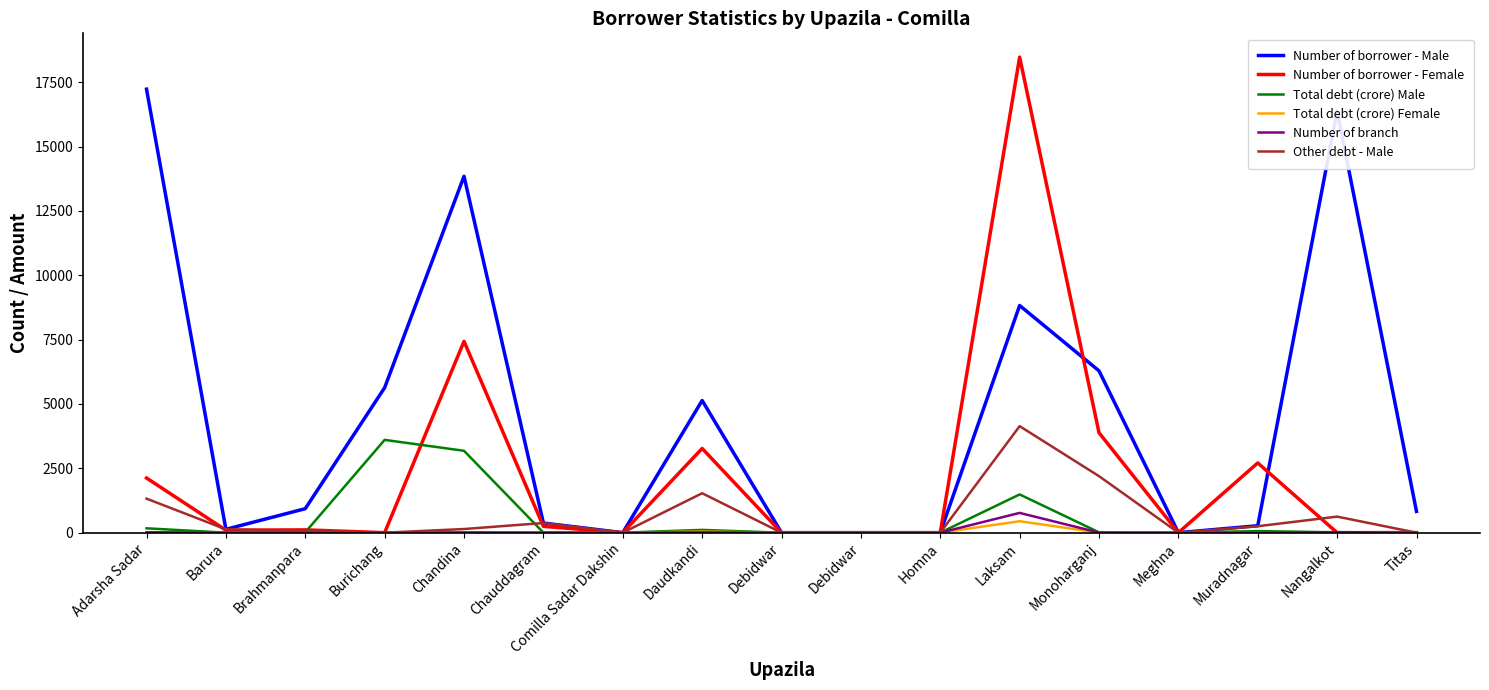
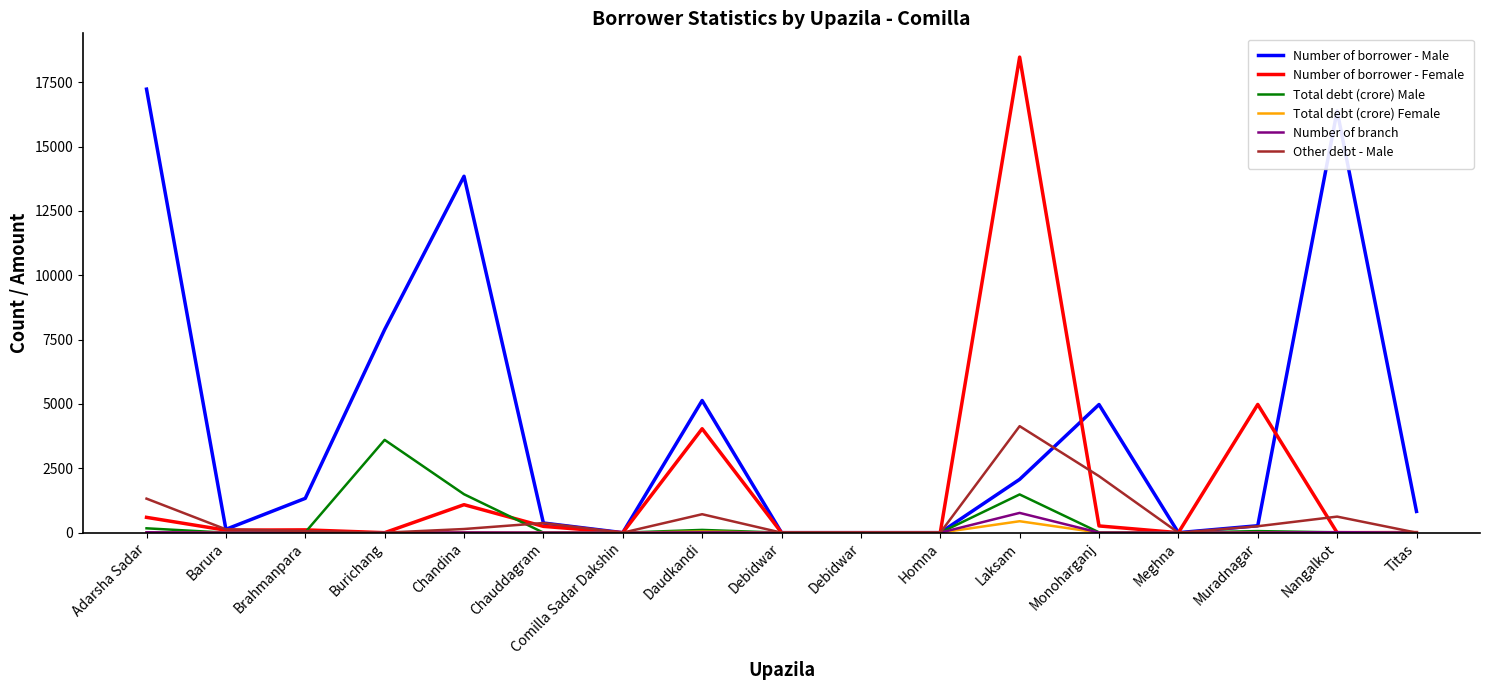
  {
    "Number of borrower - Male": {
      "Adarsha Sadar": 17200,
-     "Brahmanpara": 900,
-     "Burichang": 5600,
+     "Brahmanpara": 1300,
+     "Burichang": 7900,
      "Chandina": 13800,
      "Daudkandi": 5100,
-     "Laksam": 8800,
-     "Monoharganj": 6300,
+     "Laksam": 2100,
+     "Monoharganj": 5000,
      "Titas": 800
    },
    "Number of borrower - Female": {
-     "Adarsha Sadar": 2100,
-     "Chandina": 7400,
+     "Adarsha Sadar": 600,
+     "Chandina": 1100,
      "Chauddagram": 200,
-     "Daudkandi": 3300,
+     "Daudkandi": 4000,
      "Laksam": 18500,
-     "Monoharganj": 3900,
-     "Muradnagar": 2700
+     "Monoharganj": 300,
+     "Muradnagar": 5000
    },
    "Total debt (crore) Male": {
      "Adarsha Sadar": 200,
      "Burichang": 3600,
-     "Chandina": 3200,
+     "Chandina": 1500,
      "Laksam": 1500
    },
    "Total debt (crore) Female": {
      "Laksam": 400
    },
    "Number of branch": {
      "Laksam": 800
    },
    "Other debt - Male": {
      "Adarsha Sadar": 1300,
      "Chandina": 100,
-     "Daudkandi": 1500,
+     "Daudkandi": 700,
      "Laksam": 4100,
      "Monoharganj": 2200,
      "Nangalkot": 600
    }
  }
